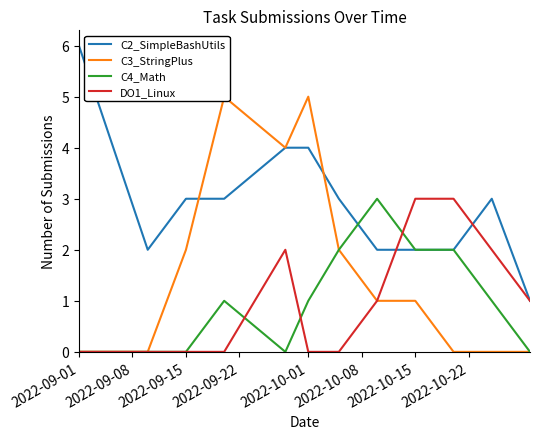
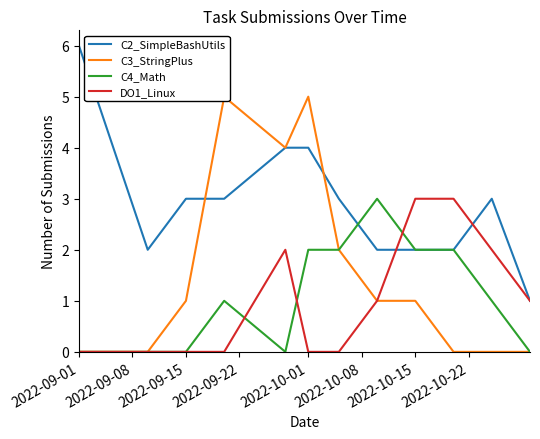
  {
    "C2_SimpleBashUtils": {
      "2022-09-01": 6,
      "2022-09-15": 3,
      "2022-10-01": 4
    },
    "C3_StringPlus": {
-     "2022-09-15": 2,
+     "2022-09-15": 1,
      "2022-10-01": 5,
      "2022-10-15": 1
    },
    "C4_Math": {
-     "2022-10-01": 1
+     "2022-10-01": 2
    },
    "DO1_Linux": {
      "2022-10-01": 0,
      "2022-10-15": 3
    }
  }
